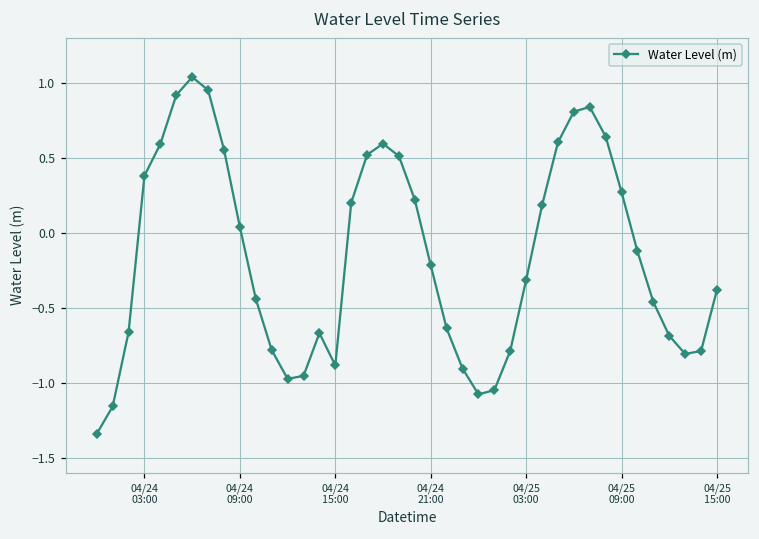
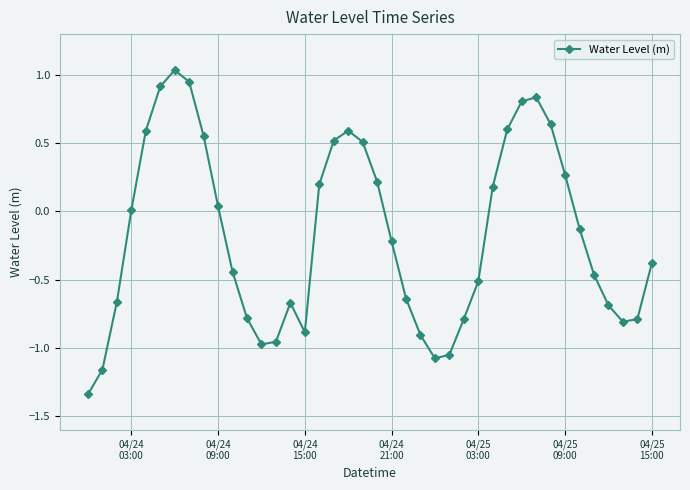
  {
-   "04/24 03:00": 0.38,
+   "04/24 03:00": 0.01,
    "04/24 09:00": 0.04,
    "04/24 15:00": -0.89,
    "04/24 21:00": -0.22,
-   "04/25 03:00": -0.32,
+   "04/25 03:00": -0.51,
    "04/25 09:00": 0.27,
    "04/25 15:00": -0.38
  }
